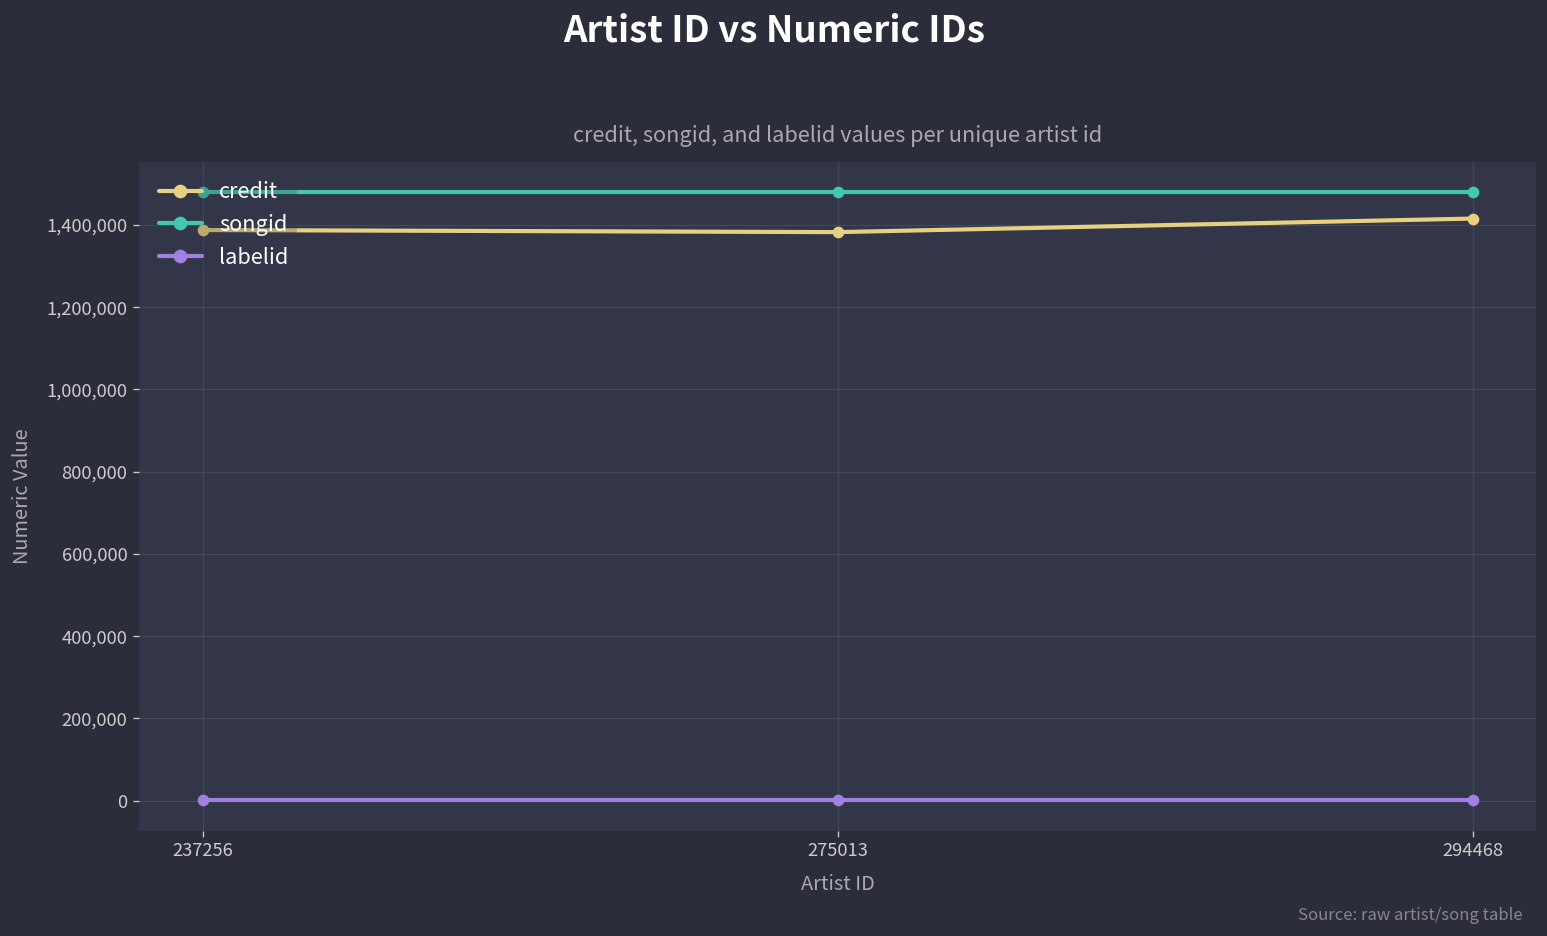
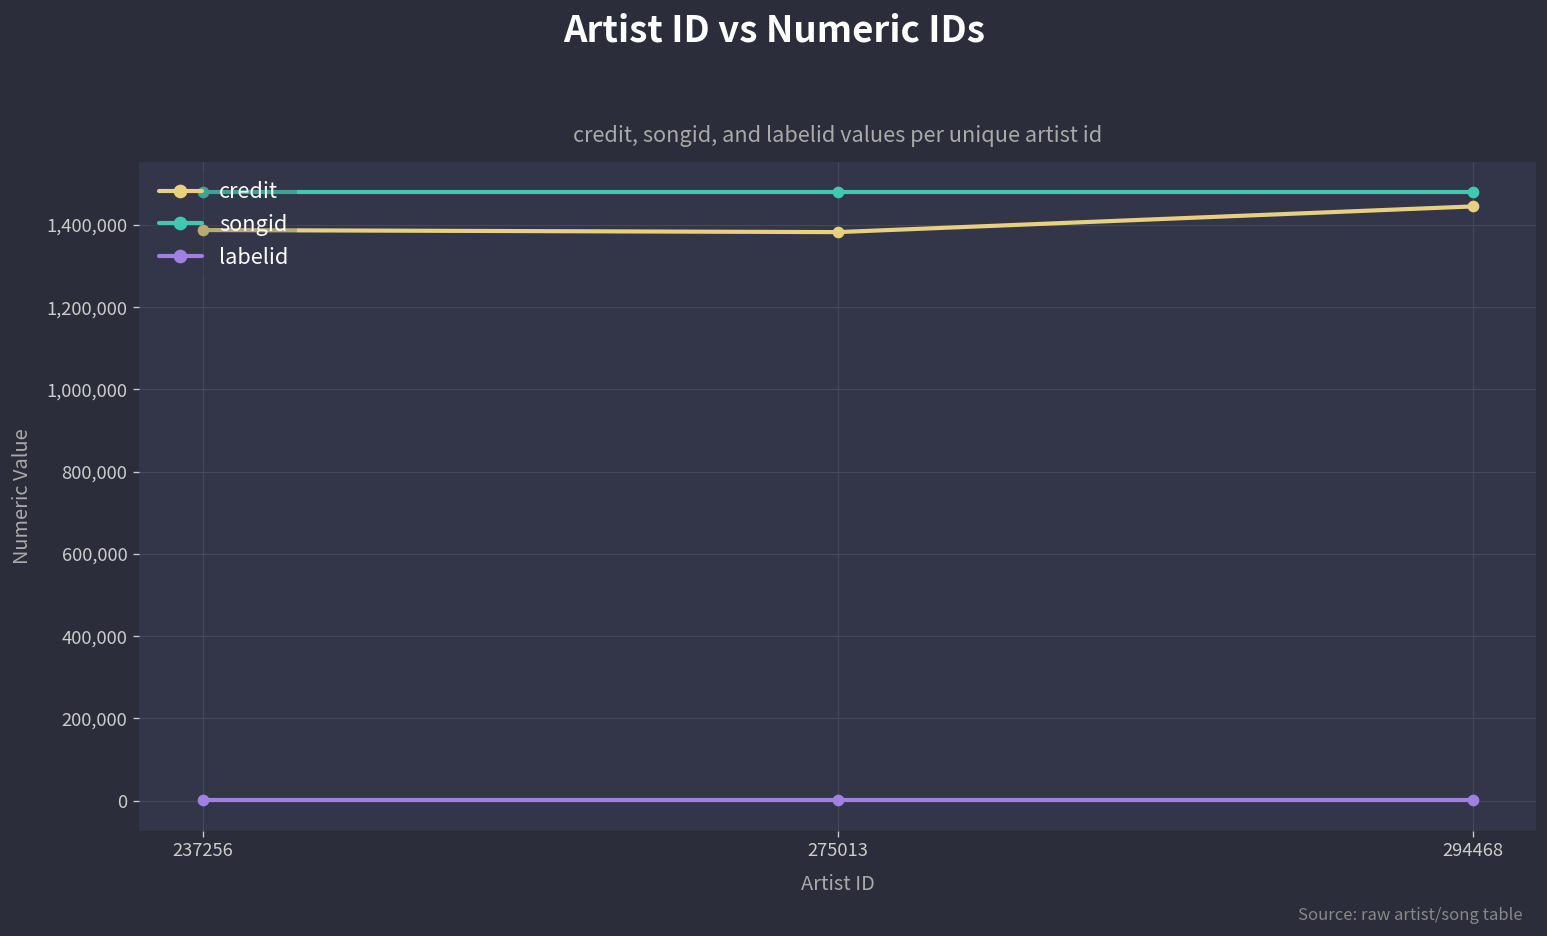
  {
    "credit": {
      "275013": "1,380,000",
-     "294468": "1,420,000"
+     "294468": "1,450,000"
    },
    "songid": {
      "275013": "1,480,000",
      "294468": "1,480,000"
    },
    "labelid": {
      "237256": "0",
      "275013": "0",
      "294468": "0"
    }
  }
